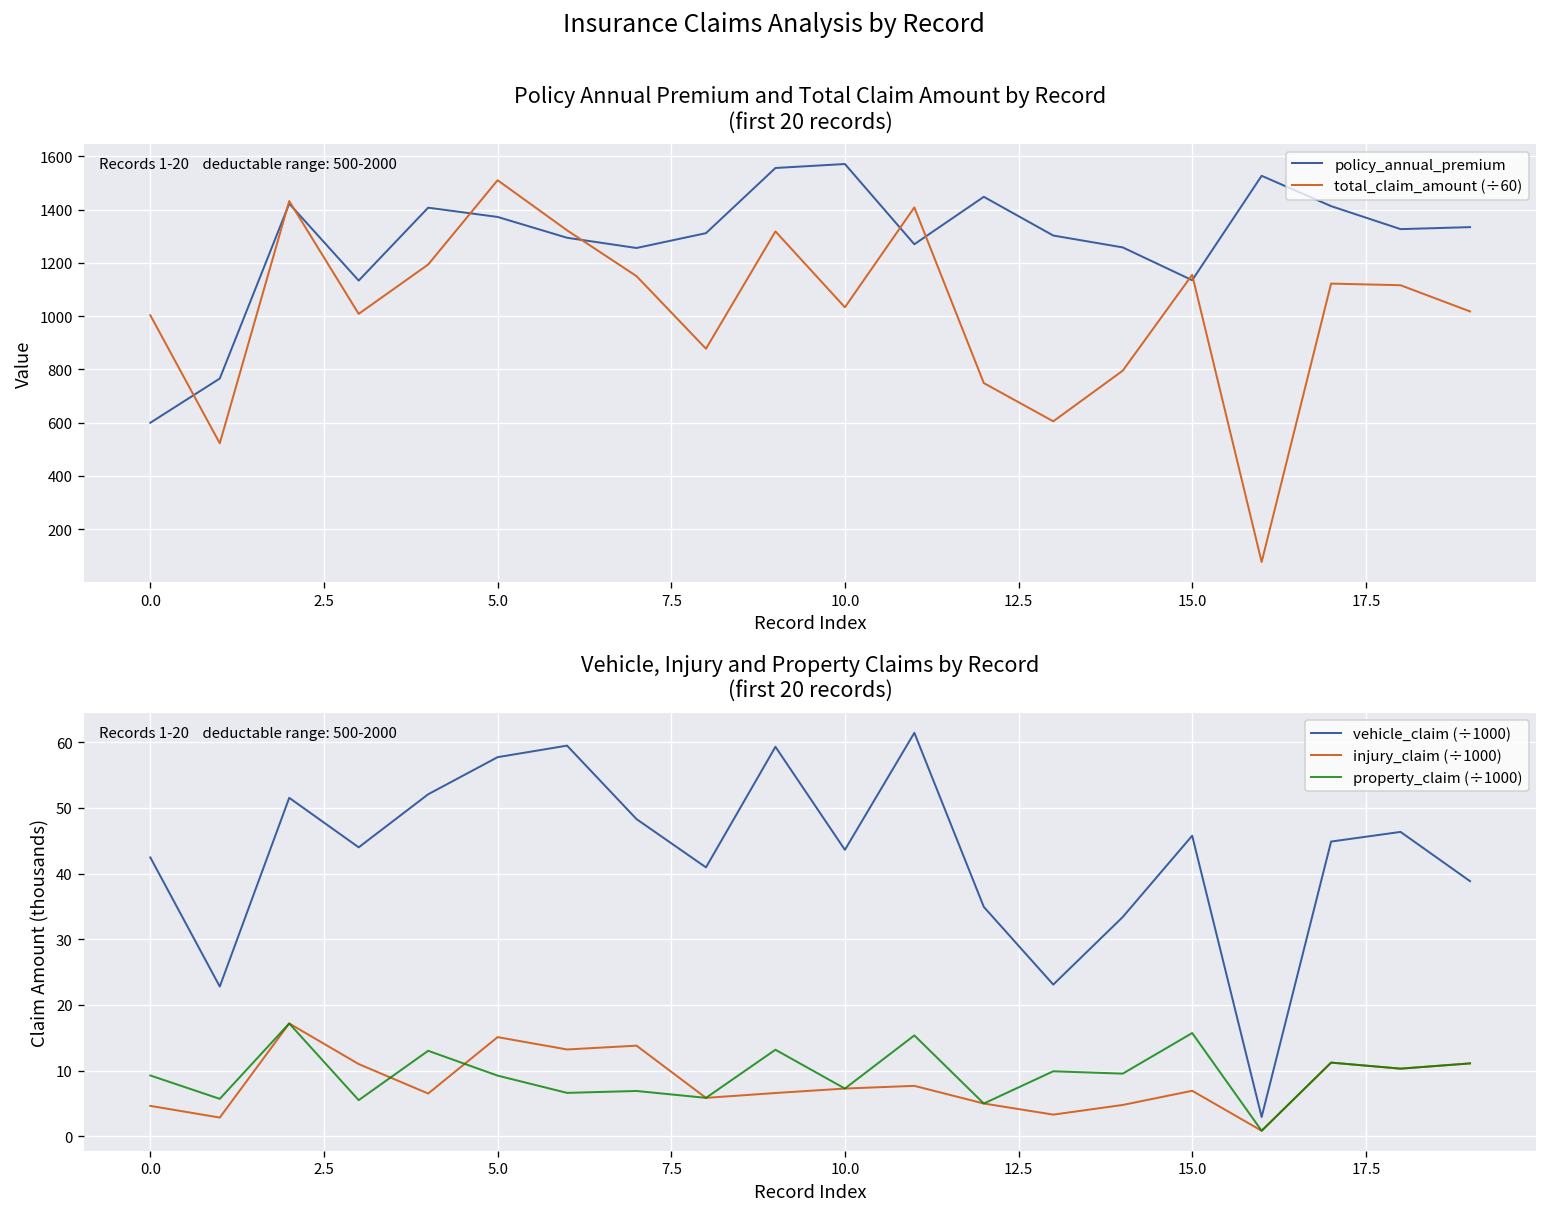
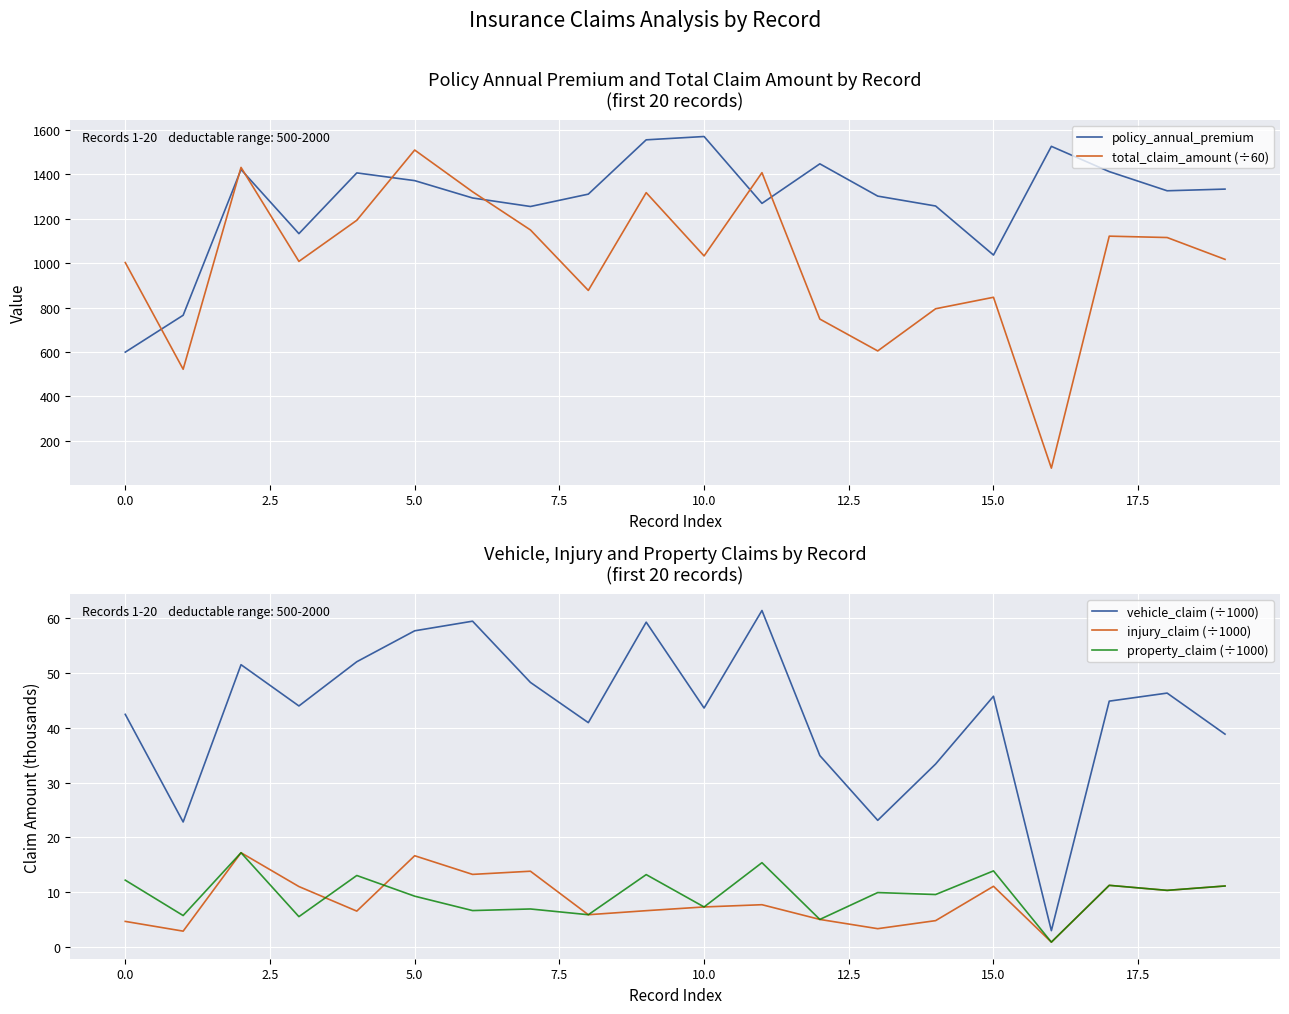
  {
    "Policy Annual Premium and Total Claim Amount by Record (first 20 records)": {
      "policy_annual_premium": {
        "0.0": 600,
        "5.0": 1370,
        "10.0": 1570,
-       "15.0": 1130
+       "15.0": 1040
      },
      "total_claim_amount (÷60)": {
        "0.0": 1000,
        "5.0": 1510,
        "10.0": 1030,
-       "15.0": 1160
+       "15.0": 850
      }
    },
    "Vehicle, Injury and Property Claims by Record (first 20 records)": {
      "vehicle_claim (÷1000)": {
        "0.0": 42,
        "5.0": 58,
        "10.0": 44,
        "15.0": 46
      },
      "injury_claim (÷1000)": {
        "0.0": 5,
-       "5.0": 15,
-       "15.0": 7
+       "5.0": 17,
+       "15.0": 11
      },
      "property_claim (÷1000)": {
-       "0.0": 9,
+       "0.0": 12,
        "5.0": 9,
-       "15.0": 16
+       "15.0": 14
      }
    }
  }
